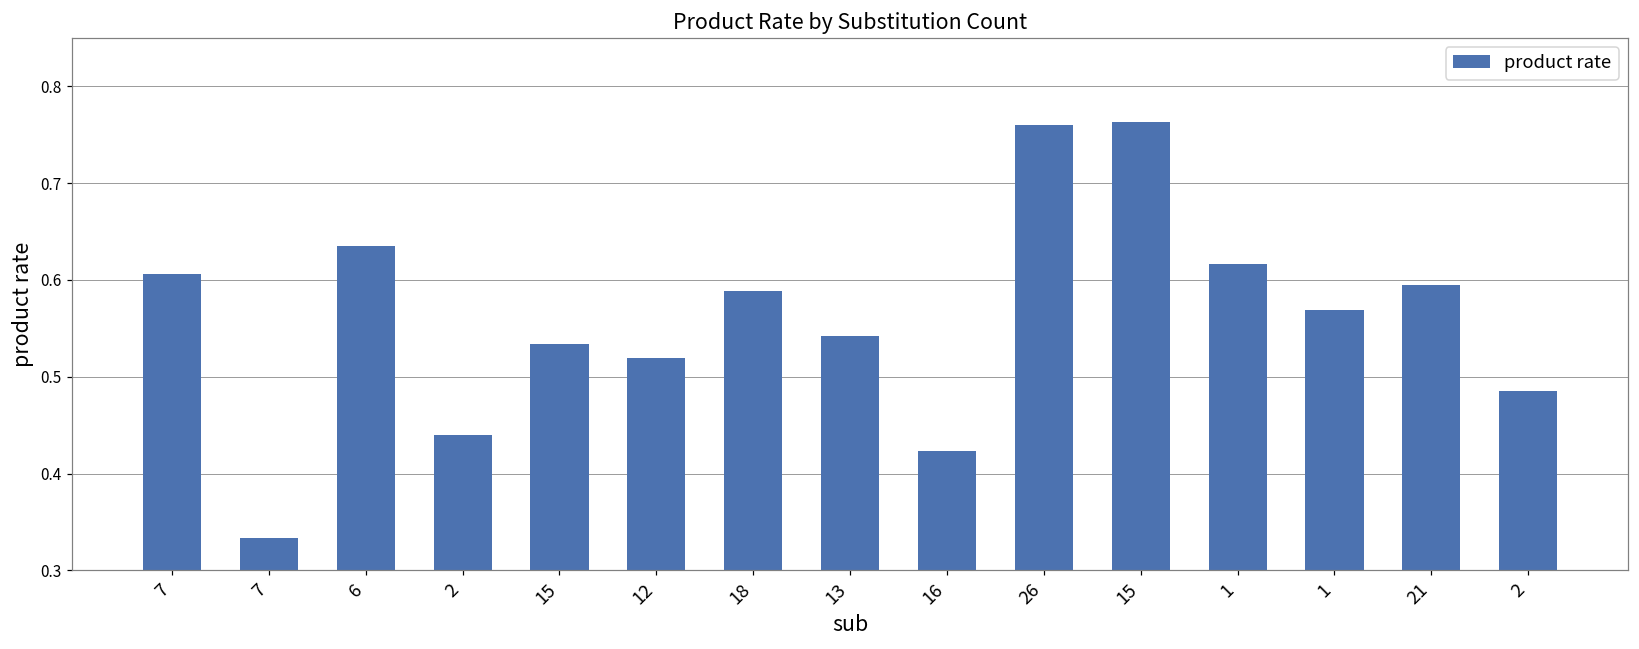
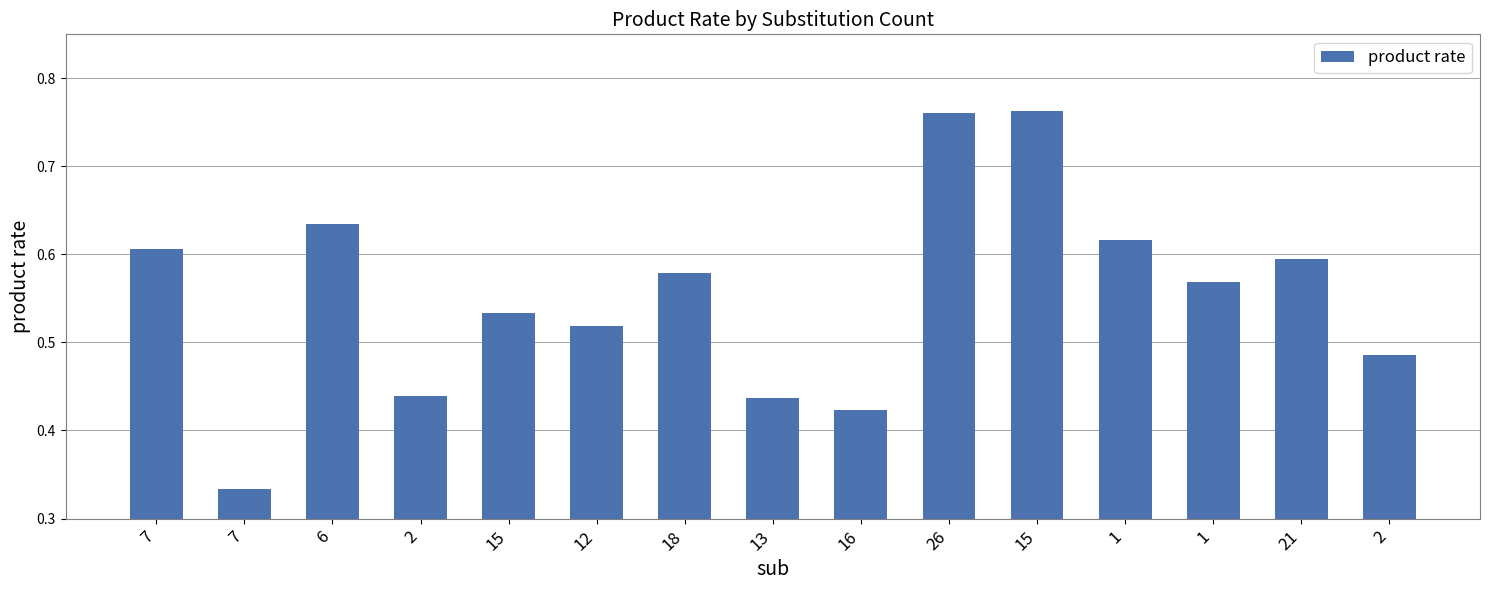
  {
    "6": 0.63,
    "12": 0.52,
-   "18": 0.59,
-   "13": 0.54,
+   "18": 0.58,
+   "13": 0.44,
    "16": 0.42,
    "26": 0.76,
    "21": 0.59
  }
